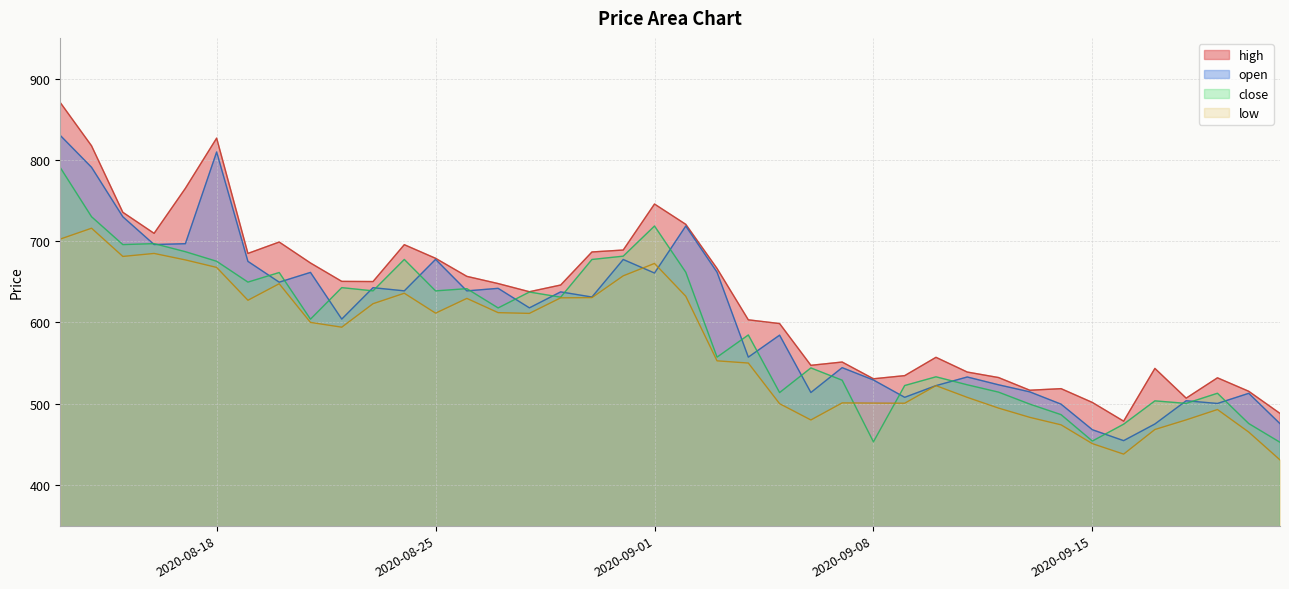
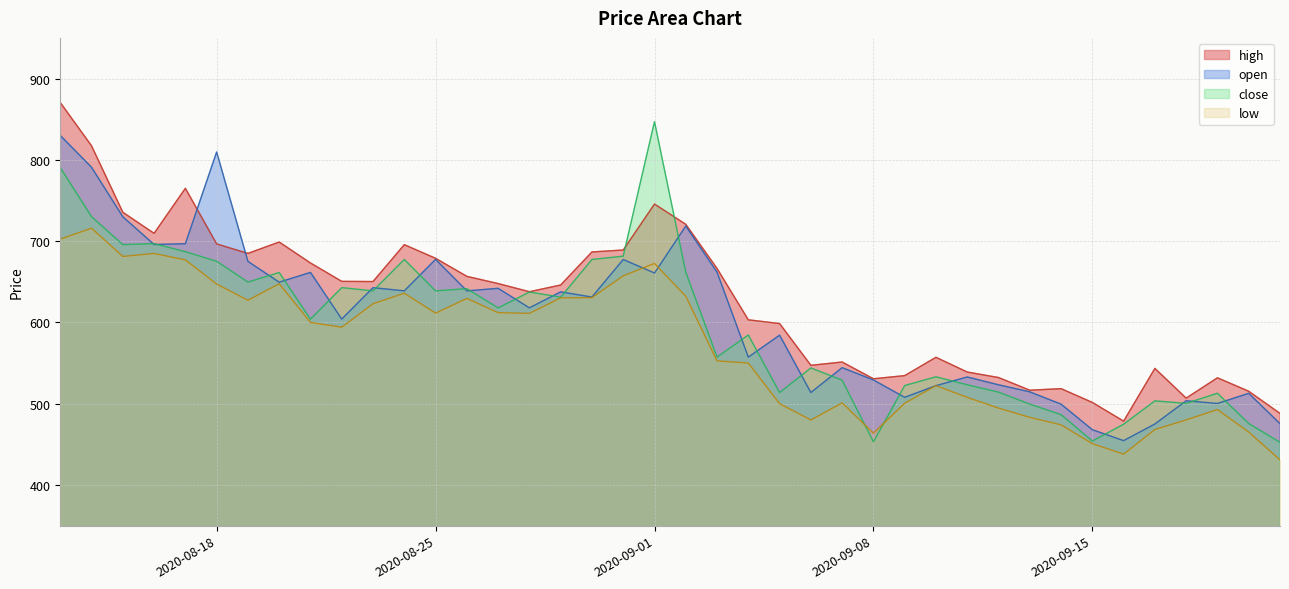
  {
    "high": {
-     "2020-08-18": 830,
+     "2020-08-18": 700,
      "2020-09-01": 750,
      "2020-09-15": 500
    },
    "open": {
      "2020-08-18": 810,
      "2020-09-01": 660,
      "2020-09-15": 470
    },
    "close": {
      "2020-08-18": 680,
      "2020-08-25": 640,
-     "2020-09-01": 720,
+     "2020-09-01": 850,
      "2020-09-08": 450
    },
    "low": {
-     "2020-08-18": 670,
+     "2020-08-18": 650,
      "2020-08-25": 610,
      "2020-09-01": 670,
-     "2020-09-08": 500
+     "2020-09-08": 460
    }
  }
